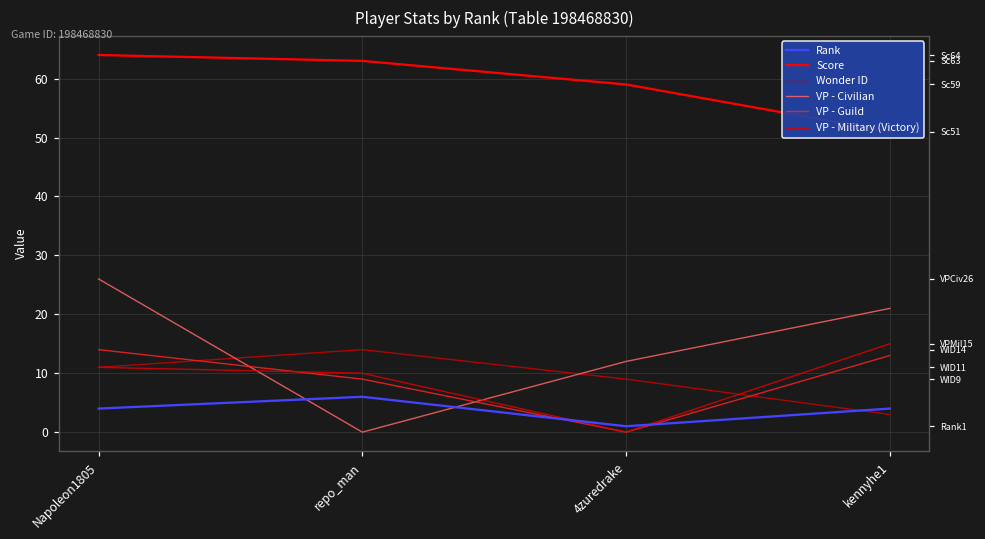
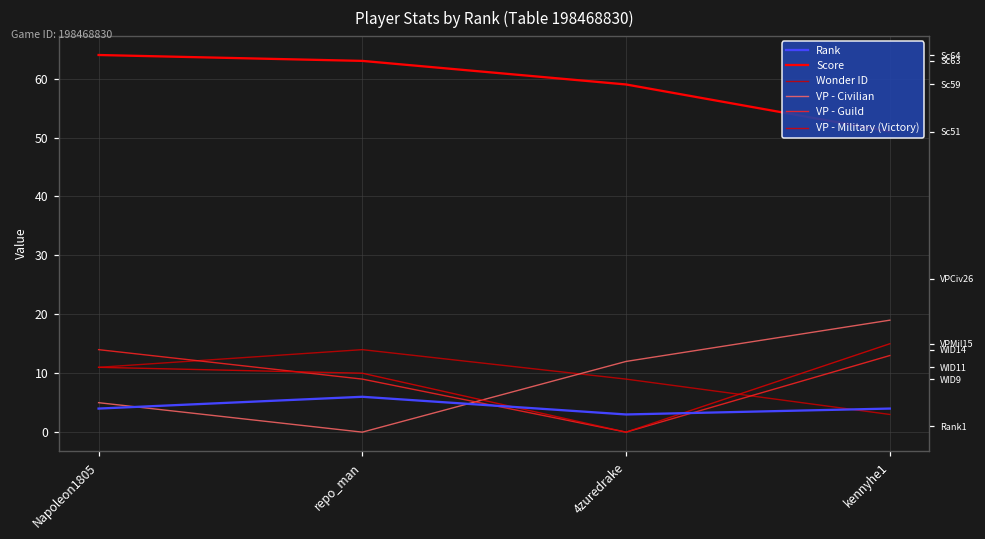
  {
    "Rank": {
      "Napoleon1805": 4,
      "repo_man": 6,
-     "4zuredrake": 1,
+     "4zuredrake": 3,
      "kennyhe1": 4
    },
    "VP - Civilian": {
-     "Napoleon1805": 26,
+     "Napoleon1805": 5,
      "repo_man": 0,
      "4zuredrake": 12,
-     "kennyhe1": 21
+     "kennyhe1": 19
    }
  }
